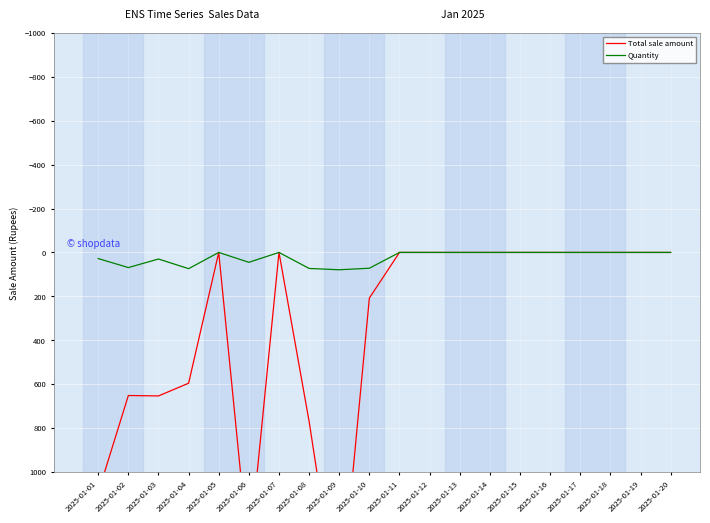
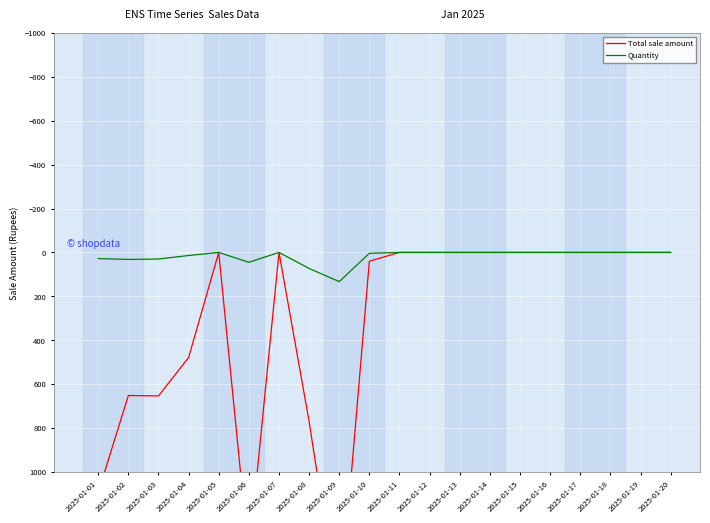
  {
    "Total sale amount": {
      "2025-01-02": 650,
      "2025-01-03": 650,
-     "2025-01-04": 600,
+     "2025-01-04": 480,
      "2025-01-08": 770,
-     "2025-01-10": 210
+     "2025-01-10": 40
    },
    "Quantity": {
      "2025-01-01": 30,
-     "2025-01-02": 70,
+     "2025-01-02": 30,
      "2025-01-03": 30,
-     "2025-01-04": 70,
+     "2025-01-04": 10,
      "2025-01-06": 50,
      "2025-01-08": 70,
-     "2025-01-09": 80,
-     "2025-01-10": 70
+     "2025-01-09": 130,
+     "2025-01-10": 0
    }
  }
